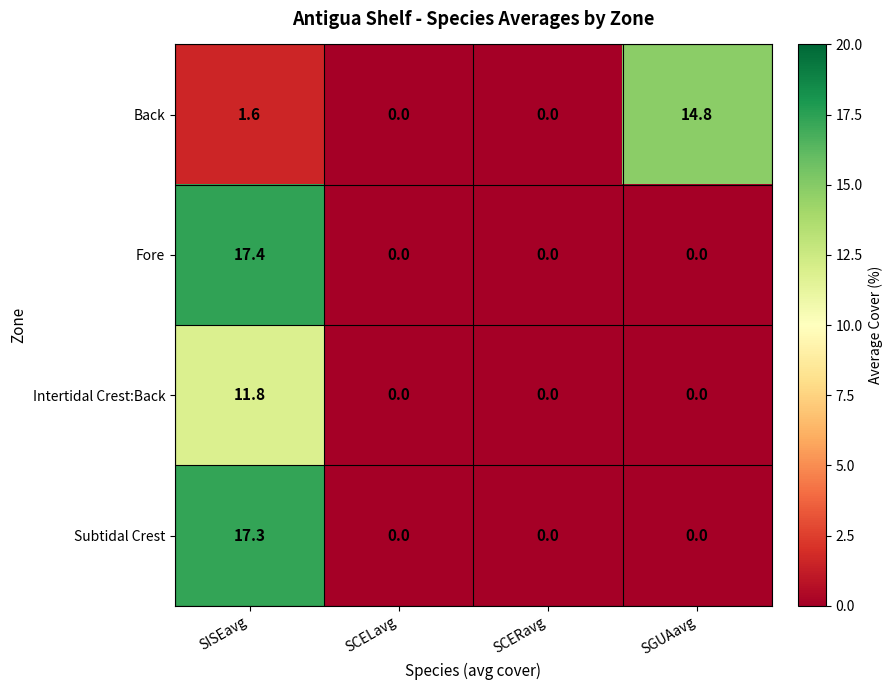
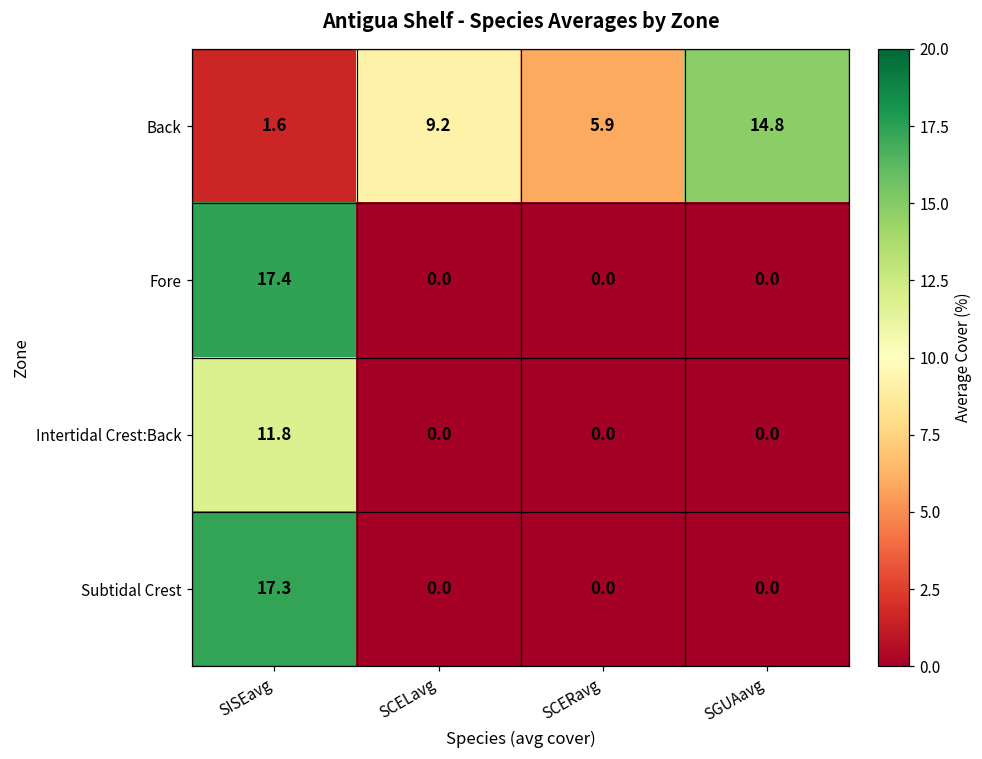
  {
    "Back": {
      "SISEavg": 1.6,
-     "SCELavg": 0.0,
-     "SCERavg": 0.0,
+     "SCELavg": 9.2,
+     "SCERavg": 5.9,
      "SGUAavg": 14.8
    },
    "Fore": {
      "SISEavg": 17.4,
      "SCELavg": 0.0,
      "SCERavg": 0.0,
      "SGUAavg": 0.0
    },
    "Intertidal Crest:Back": {
      "SISEavg": 11.8,
      "SCELavg": 0.0,
      "SCERavg": 0.0,
      "SGUAavg": 0.0
    },
    "Subtidal Crest": {
      "SISEavg": 17.3,
      "SCELavg": 0.0,
      "SCERavg": 0.0,
      "SGUAavg": 0.0
    }
  }
